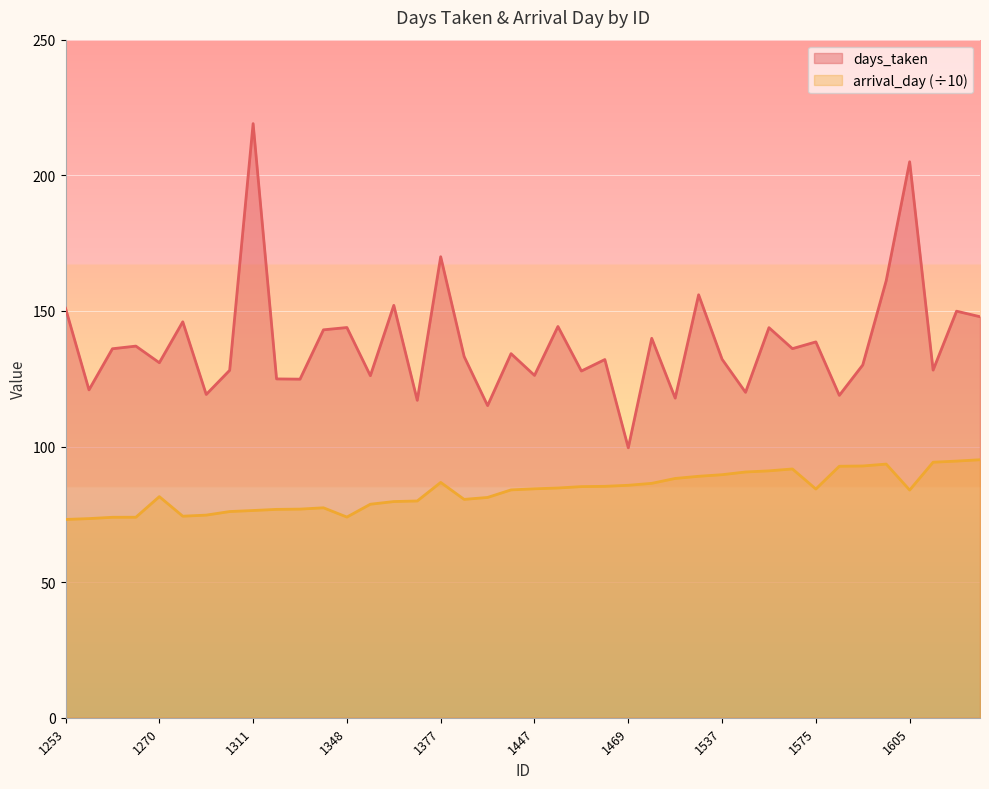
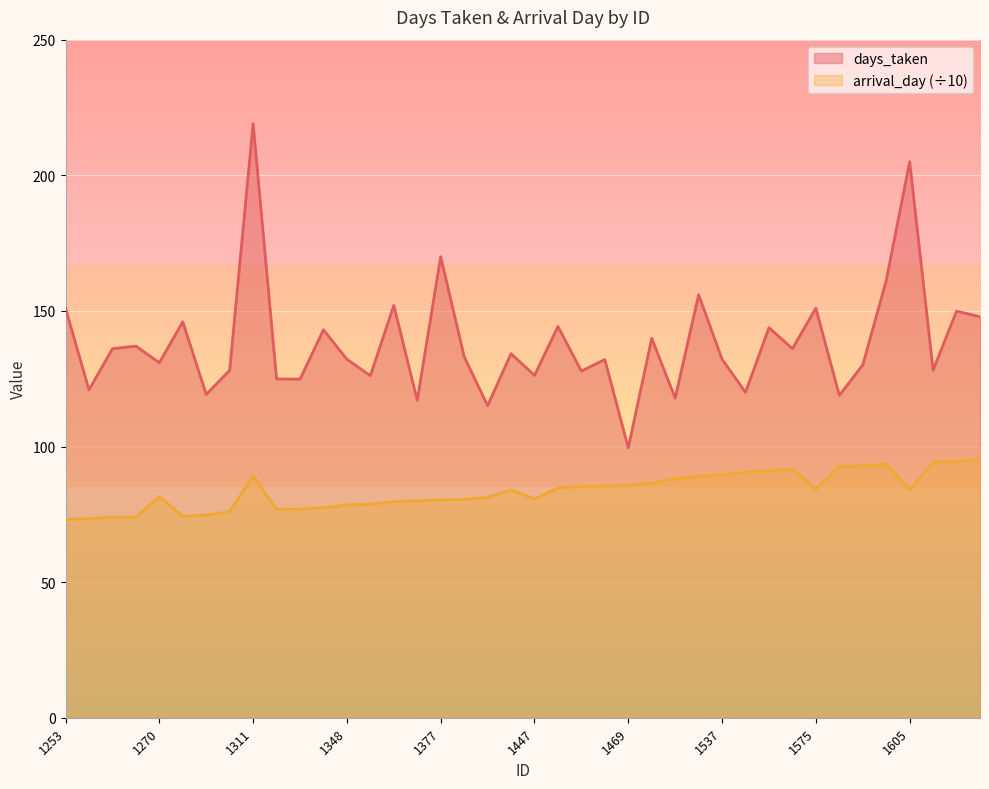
  {
    "days_taken": {
      "1253": 151,
      "1270": 131,
      "1311": 219,
-     "1348": 144,
+     "1348": 132,
      "1377": 170,
      "1447": 126,
      "1469": 100,
      "1537": 132,
-     "1575": 139,
+     "1575": 151,
      "1605": 205
    },
    "arrival_day (÷10)": {
      "1253": 73,
      "1270": 82,
-     "1311": 76,
-     "1348": 74,
-     "1377": 87,
-     "1447": 84,
+     "1311": 89,
+     "1348": 79,
+     "1377": 80,
+     "1447": 81,
      "1469": 86,
      "1537": 90,
      "1575": 84,
      "1605": 84
    }
  }
